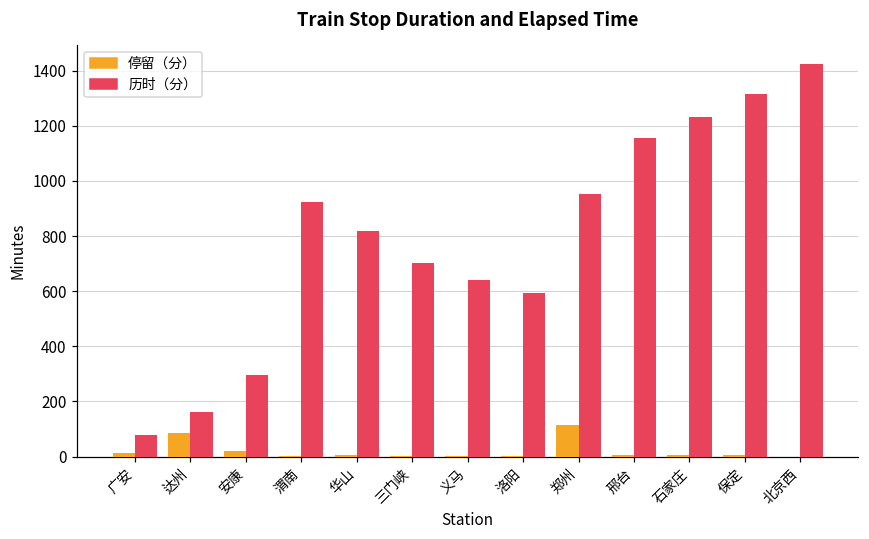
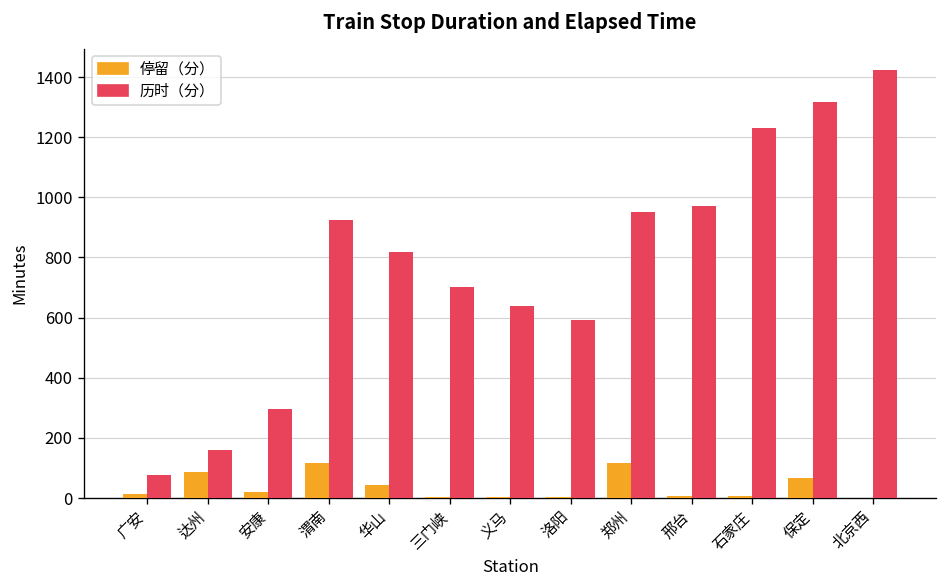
  {
    "停留（分）": {
      "广安": 10,
      "达州": 90,
      "安康": 20,
-     "渭南": 0,
-     "华山": 0,
+     "渭南": 120,
+     "华山": 40,
      "郑州": 120,
-     "保定": 0,
+     "保定": 70,
      "北京西": 0
    },
    "历时（分）": {
      "广安": 80,
      "达州": 160,
      "安康": 300,
      "渭南": 930,
      "华山": 820,
      "三门峡": 700,
      "义马": 640,
      "洛阳": 590,
      "郑州": 950,
-     "邢台": 1150,
+     "邢台": 970,
      "石家庄": 1230,
      "保定": 1320,
      "北京西": 1420
    }
  }
